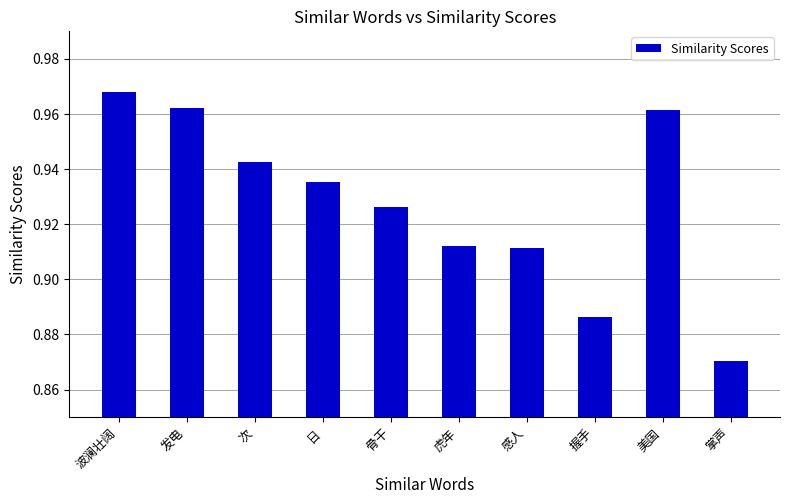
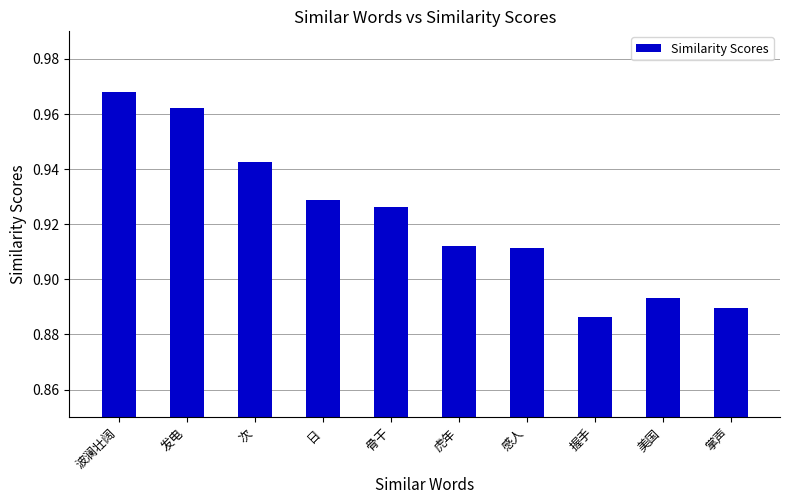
  {
    "波澜壮阔": 0.968,
    "发电": 0.962,
    "次": 0.943,
-   "日": 0.935,
+   "日": 0.929,
    "骨干": 0.926,
    "虎年": 0.912,
    "感人": 0.911,
    "握手": 0.886,
-   "美国": 0.962,
-   "掌声": 0.871
+   "美国": 0.893,
+   "掌声": 0.889
  }
